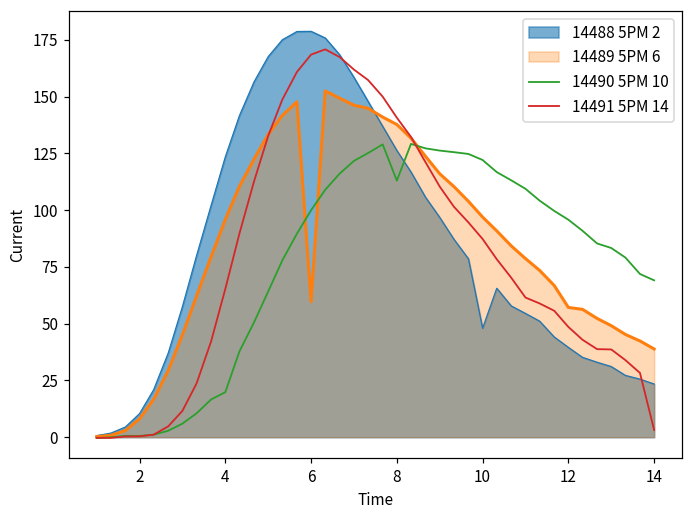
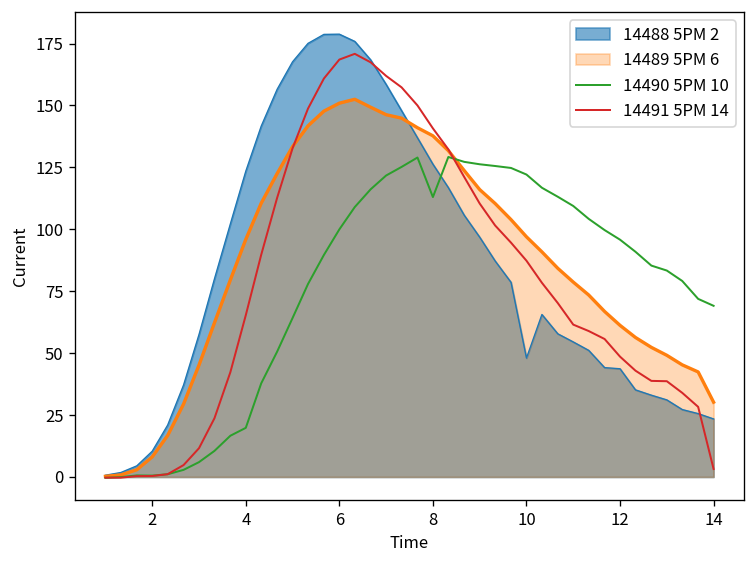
  {
    "14488 5PM 2": {
      "2": 10,
      "4": 123,
      "6": 179,
      "8": 126,
      "10": 48,
-     "12": 40,
+     "12": 44,
      "14": 23
    },
    "14489 5PM 6": {
      "2": 8,
      "4": 96,
-     "6": 60,
+     "6": 151,
      "8": 138,
      "10": 97,
-     "12": 57,
-     "14": 39
+     "12": 61,
+     "14": 30
    },
    "14490 5PM 10": {
      "4": 20,
      "6": 100,
      "8": 113,
      "10": 122,
      "12": 96,
      "14": 69
    },
    "14491 5PM 14": {
      "4": 65,
      "6": 169,
      "8": 141,
      "10": 87,
      "12": 49,
      "14": 3
    }
  }
